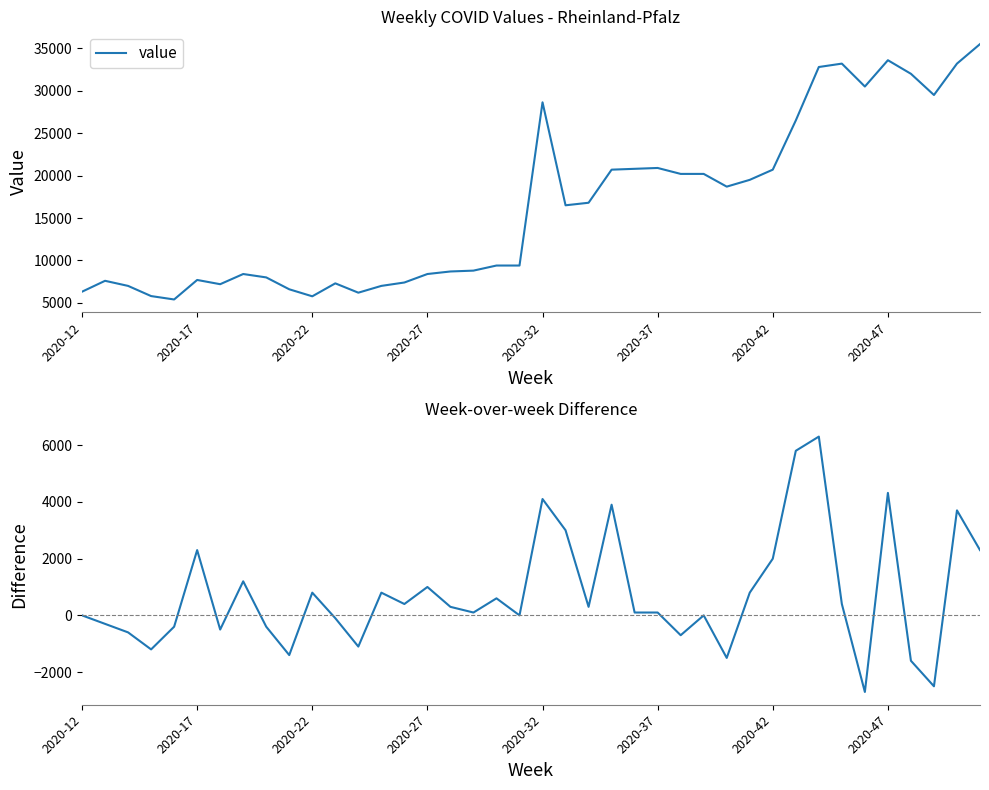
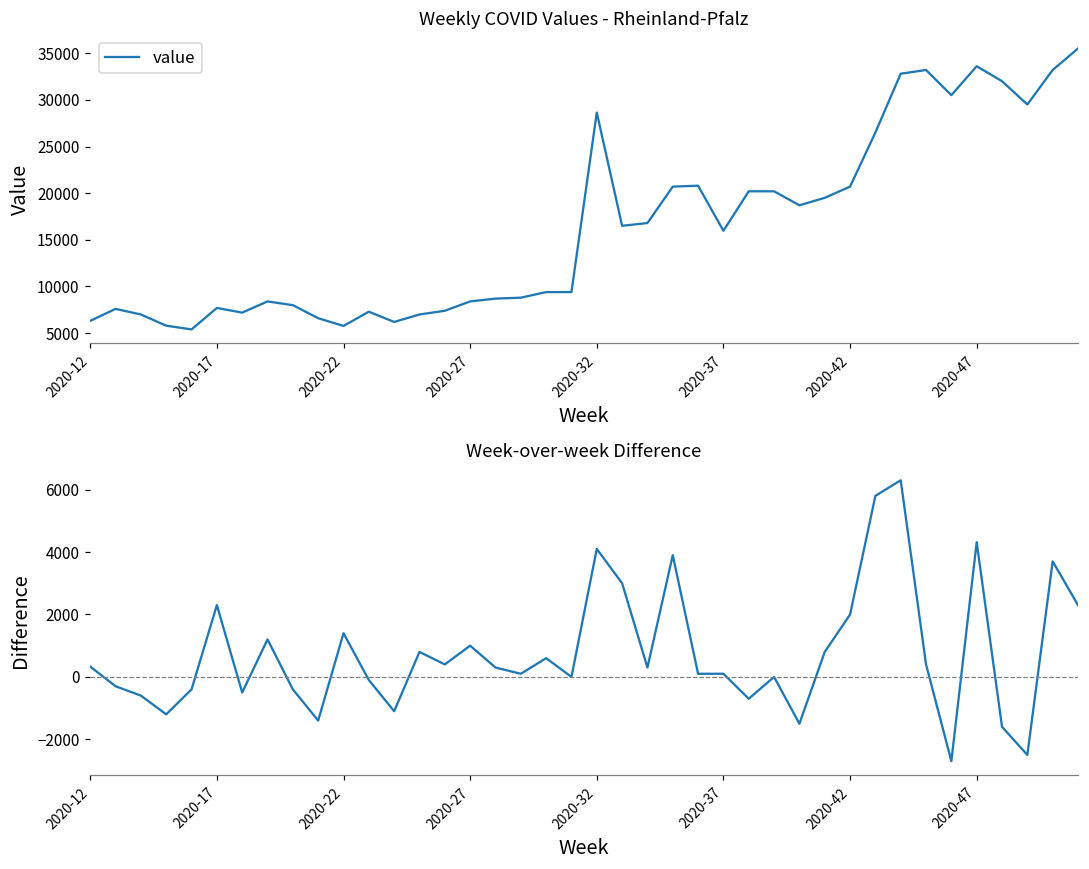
  {
    "Weekly COVID Values - Rheinland-Pfalz": {
      "2020-12": 6000,
      "2020-17": 8000,
      "2020-22": 6000,
      "2020-27": 8000,
      "2020-32": 29000,
-     "2020-37": 21000,
+     "2020-37": 16000,
      "2020-42": 21000,
      "2020-47": 34000
    },
    "Week-over-week Difference": {
-     "2020-12": 0,
+     "2020-12": 300,
      "2020-17": 2300,
-     "2020-22": 800,
+     "2020-22": 1400,
      "2020-27": 1000,
      "2020-32": 4100,
      "2020-37": 100,
      "2020-42": 2000,
      "2020-47": 4300
    }
  }
